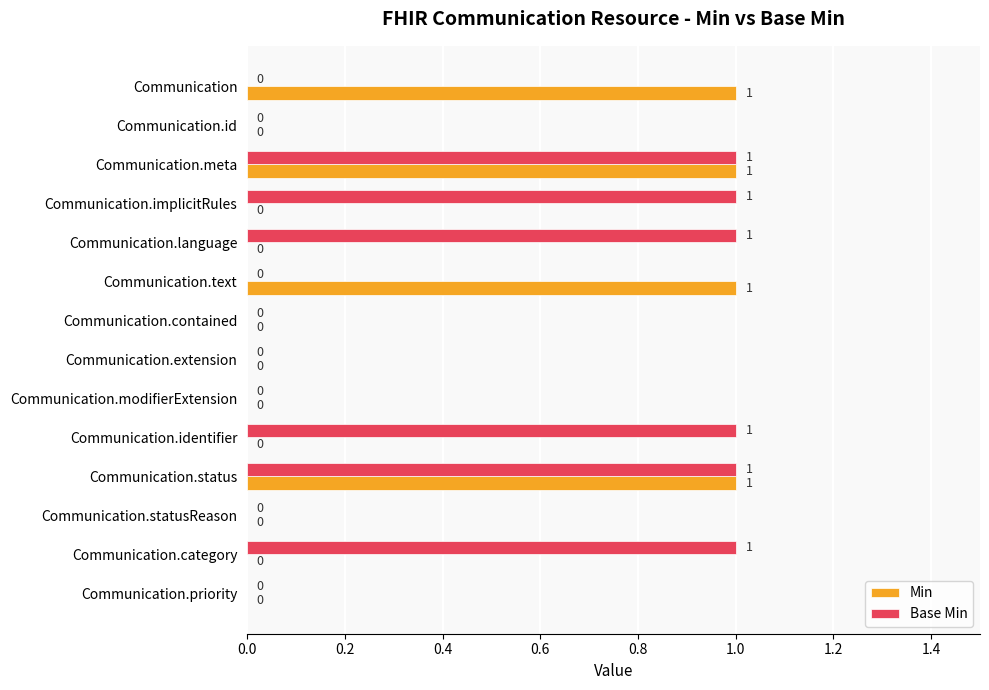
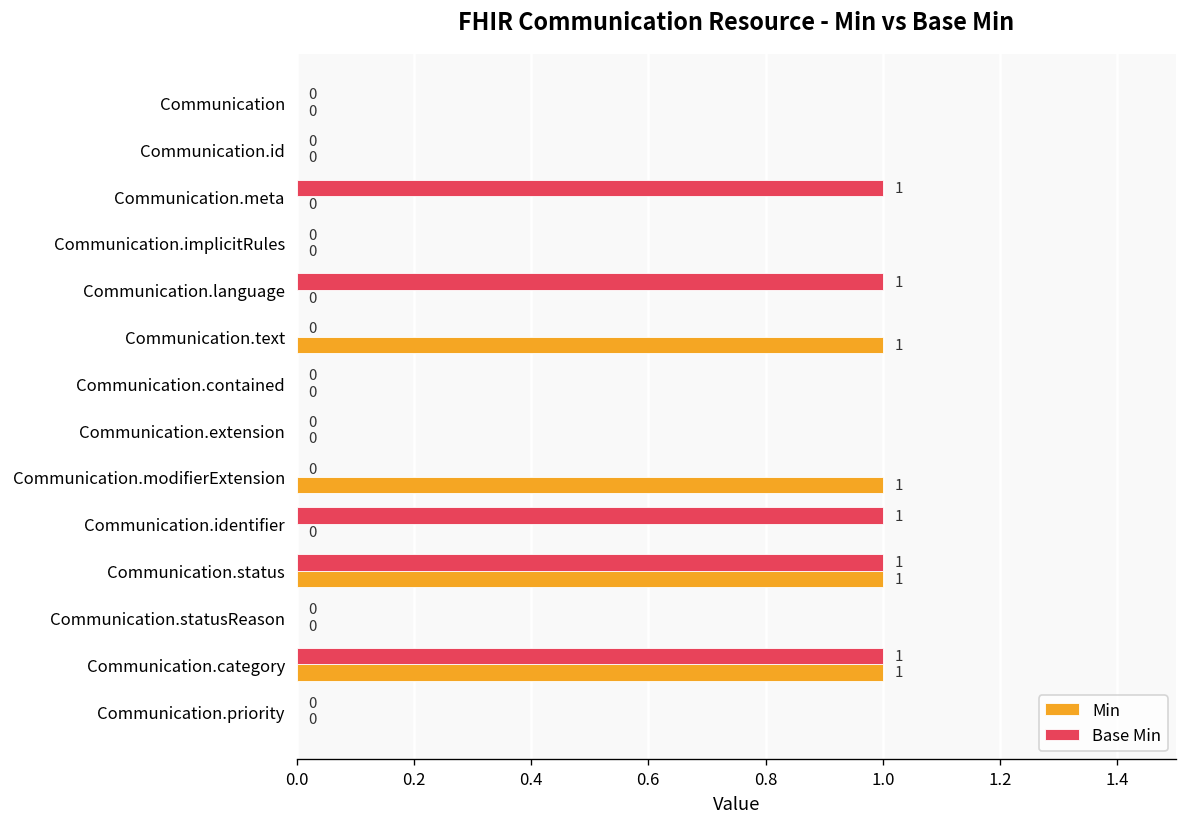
  {
    "Min": {
-     "Communication": 1,
+     "Communication": 0,
      "Communication.id": 0,
-     "Communication.meta": 1,
+     "Communication.meta": 0,
      "Communication.implicitRules": 0,
      "Communication.language": 0,
      "Communication.text": 1,
      "Communication.contained": 0,
      "Communication.extension": 0,
-     "Communication.modifierExtension": 0,
+     "Communication.modifierExtension": 1,
      "Communication.identifier": 0,
      "Communication.status": 1,
      "Communication.statusReason": 0,
-     "Communication.category": 0,
+     "Communication.category": 1,
      "Communication.priority": 0
    },
    "Base Min": {
      "Communication": 0,
      "Communication.id": 0,
      "Communication.meta": 1,
-     "Communication.implicitRules": 1,
+     "Communication.implicitRules": 0,
      "Communication.language": 1,
      "Communication.text": 0,
      "Communication.contained": 0,
      "Communication.extension": 0,
      "Communication.modifierExtension": 0,
      "Communication.identifier": 1,
      "Communication.status": 1,
      "Communication.statusReason": 0,
      "Communication.category": 1,
      "Communication.priority": 0
    }
  }
